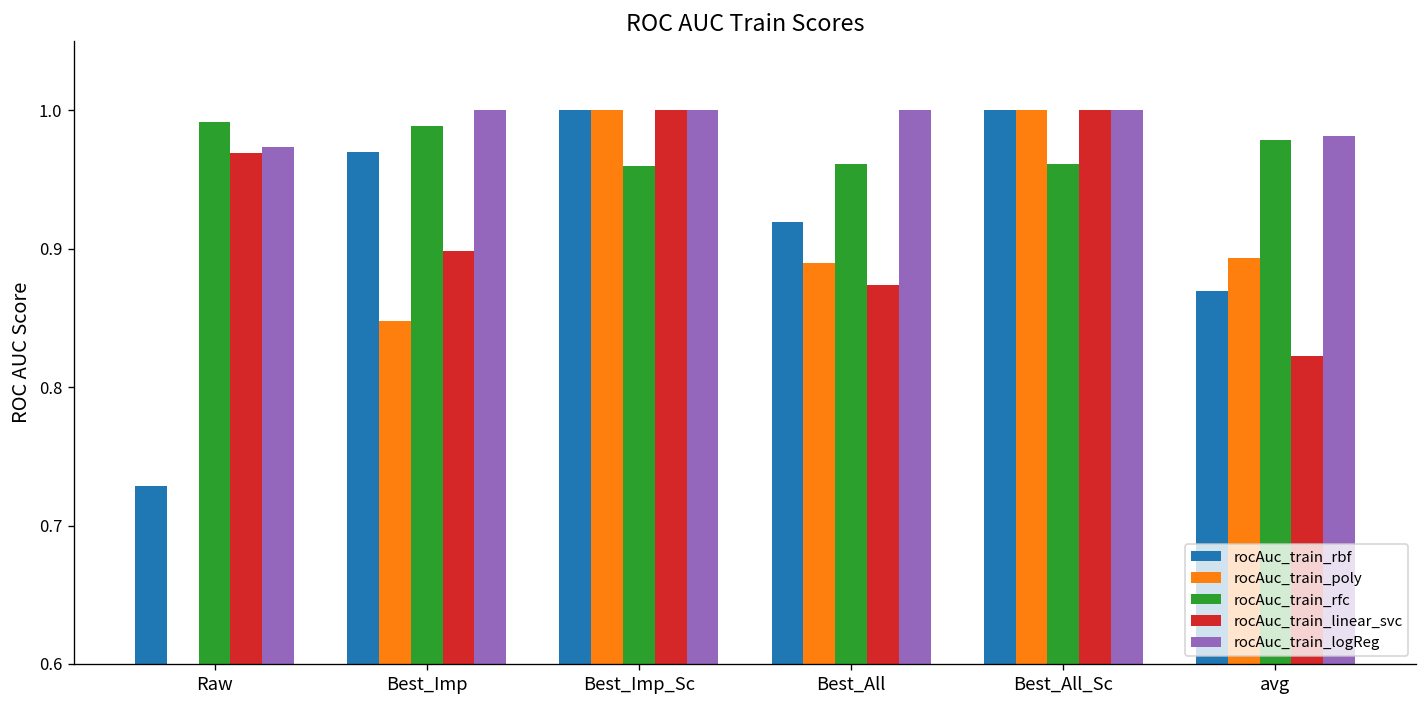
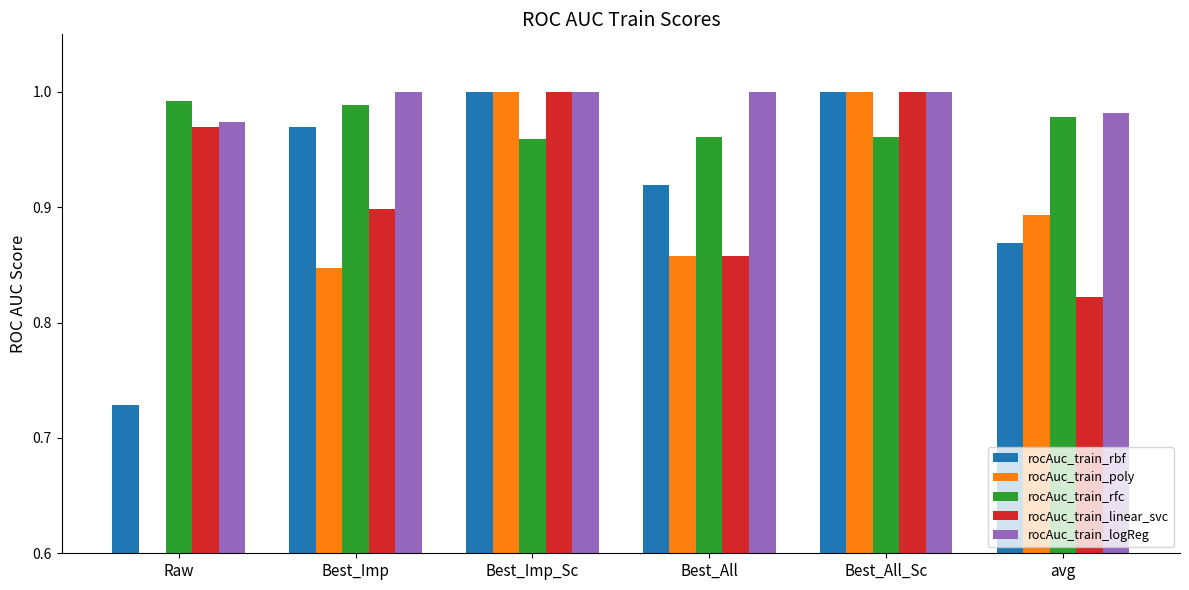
  {
    "rocAuc_train_rbf": {
      "Raw": 0.729,
      "Best_Imp": 0.970,
      "Best_Imp_Sc": 1.000,
      "Best_All": 0.919,
      "Best_All_Sc": 1.000,
      "avg": 0.869
    },
    "rocAuc_train_poly": {
      "Best_Imp": 0.848,
      "Best_Imp_Sc": 1.000,
-     "Best_All": 0.890,
+     "Best_All": 0.858,
      "Best_All_Sc": 1.000,
      "avg": 0.893
    },
    "rocAuc_train_rfc": {
      "Raw": 0.992,
      "Best_Imp": 0.989,
      "Best_Imp_Sc": 0.960,
      "Best_All": 0.961,
      "Best_All_Sc": 0.961,
      "avg": 0.978
    },
    "rocAuc_train_linear_svc": {
      "Raw": 0.970,
      "Best_Imp": 0.898,
      "Best_Imp_Sc": 1.000,
-     "Best_All": 0.874,
+     "Best_All": 0.858,
      "Best_All_Sc": 1.000,
      "avg": 0.823
    },
    "rocAuc_train_logReg": {
      "Raw": 0.974,
      "Best_Imp": 1.000,
      "Best_Imp_Sc": 1.000,
      "Best_All": 1.000,
      "Best_All_Sc": 1.000,
      "avg": 0.982
    }
  }
